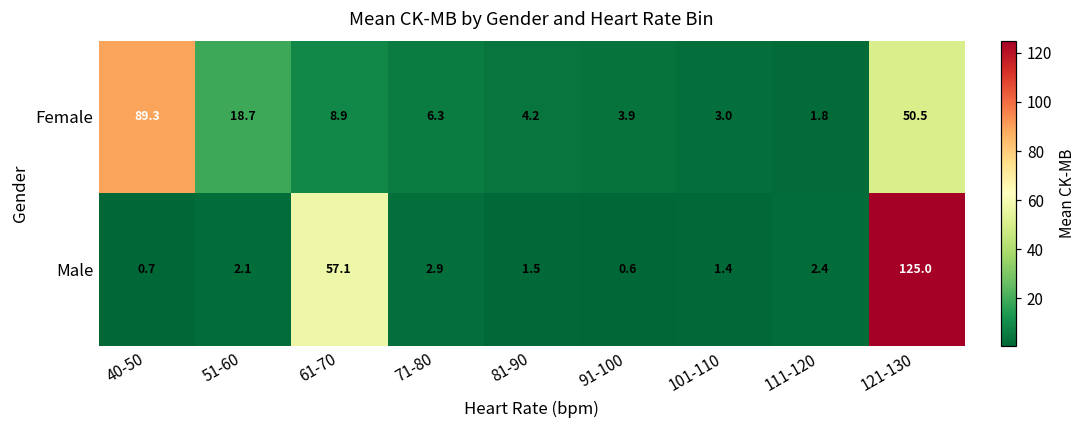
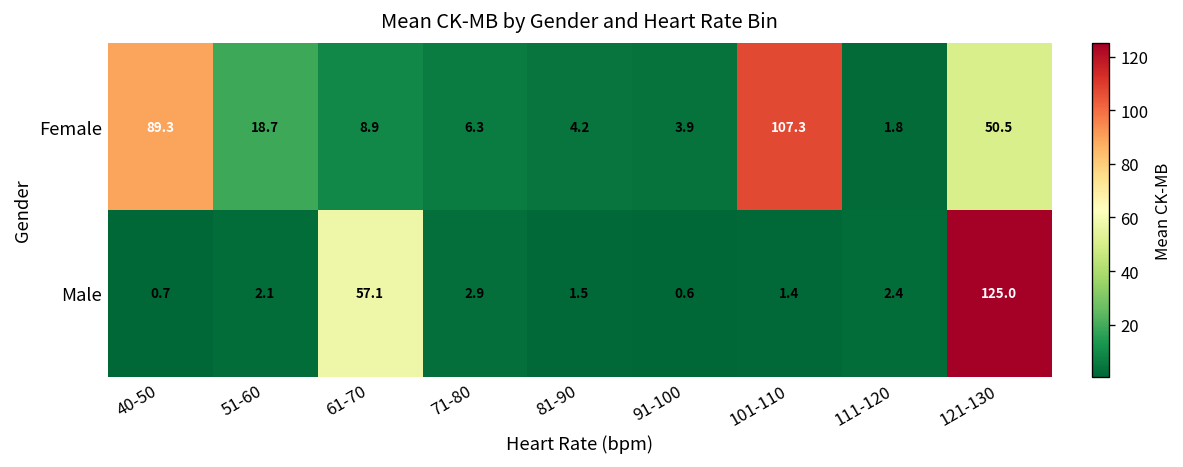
  {
    "Female": {
      "40-50": 89.3,
      "51-60": 18.7,
      "61-70": 8.9,
      "71-80": 6.3,
      "81-90": 4.2,
      "91-100": 3.9,
-     "101-110": 3.0,
+     "101-110": 107.3,
      "111-120": 1.8,
      "121-130": 50.5
    },
    "Male": {
      "40-50": 0.7,
      "51-60": 2.1,
      "61-70": 57.1,
      "71-80": 2.9,
      "81-90": 1.5,
      "91-100": 0.6,
      "101-110": 1.4,
      "111-120": 2.4,
      "121-130": 125.0
    }
  }
